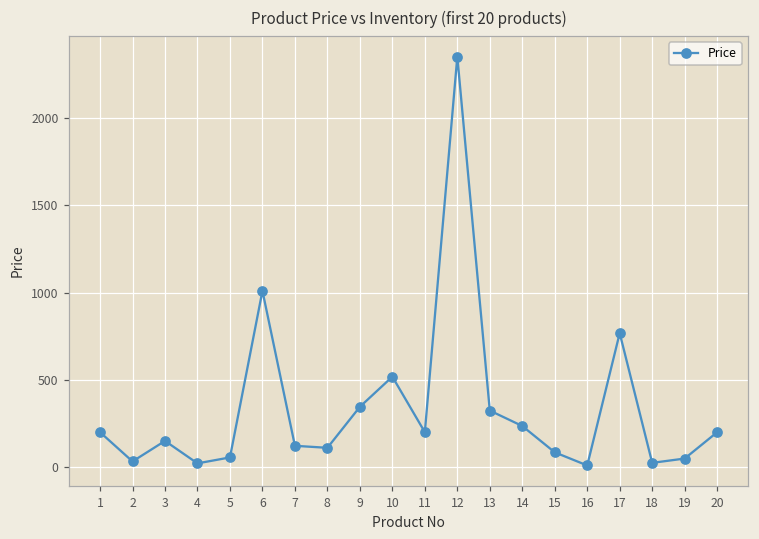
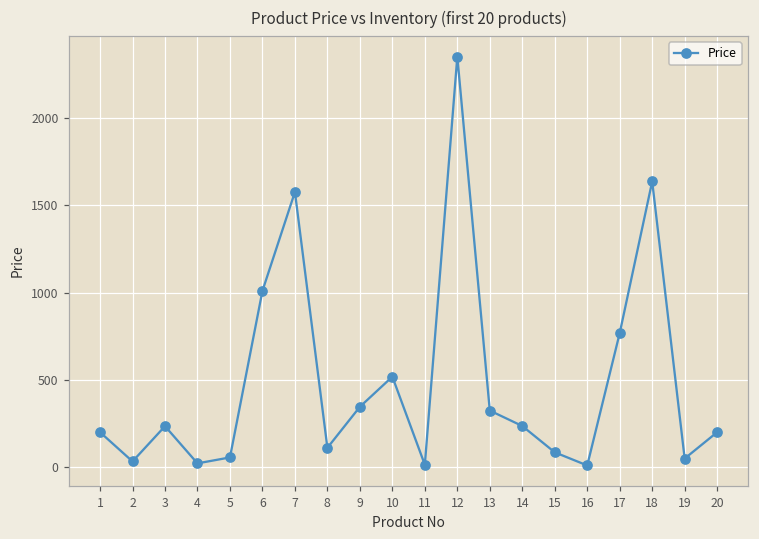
  {
    "1": 200,
    "2": 30,
-   "3": 150,
+   "3": 230,
    "4": 20,
    "5": 60,
    "6": 1010,
-   "7": 120,
+   "7": 1580,
    "8": 110,
    "9": 350,
    "10": 520,
-   "11": 200,
+   "11": 10,
    "12": 2350,
    "13": 320,
    "14": 240,
    "15": 90,
    "16": 10,
    "17": 770,
-   "18": 20,
+   "18": 1640,
    "19": 50,
    "20": 200
  }
